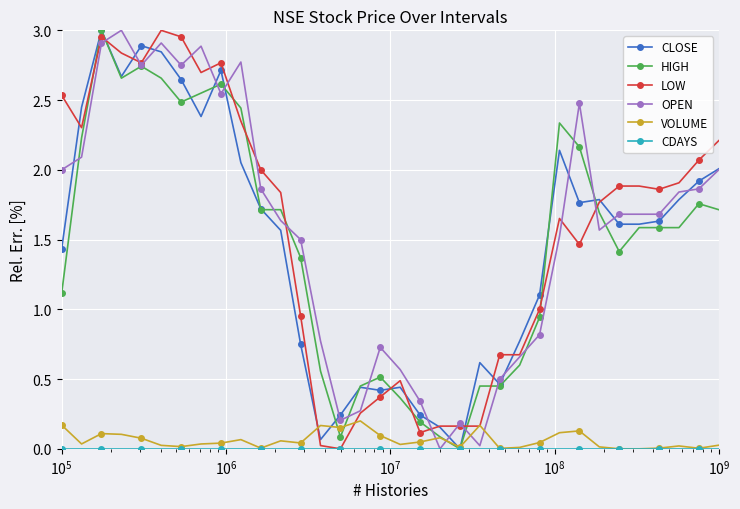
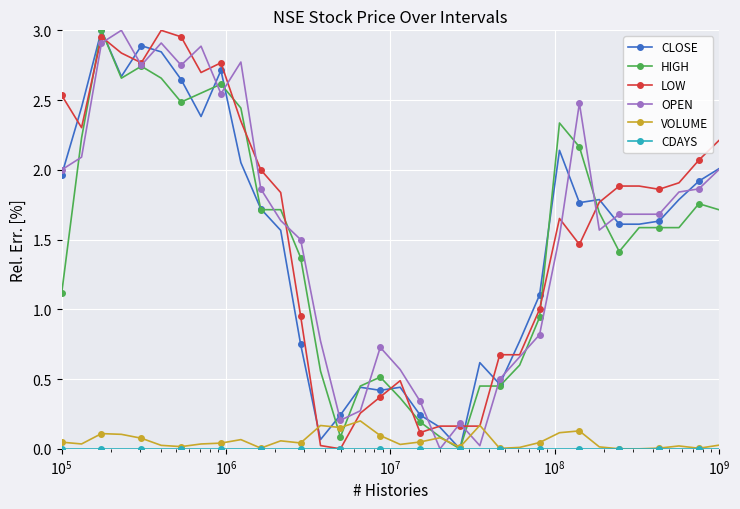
  {
    "CLOSE": {
-     "10^5": 1.43
+     "10^5": 1.96
    },
    "HIGH": {
      "10^5": 1.11,
      "10^9": 1.71
    },
    "LOW": {
      "10^5": 2.53,
      "10^9": 2.21
    },
    "OPEN": {
      "10^5": 2.00
    },
    "VOLUME": {
-     "10^5": 0.17,
+     "10^5": 0.05,
      "10^9": 0.03
    },
    "CDAYS": {
      "10^5": 0.00,
      "10^9": 0.00
    }
  }
